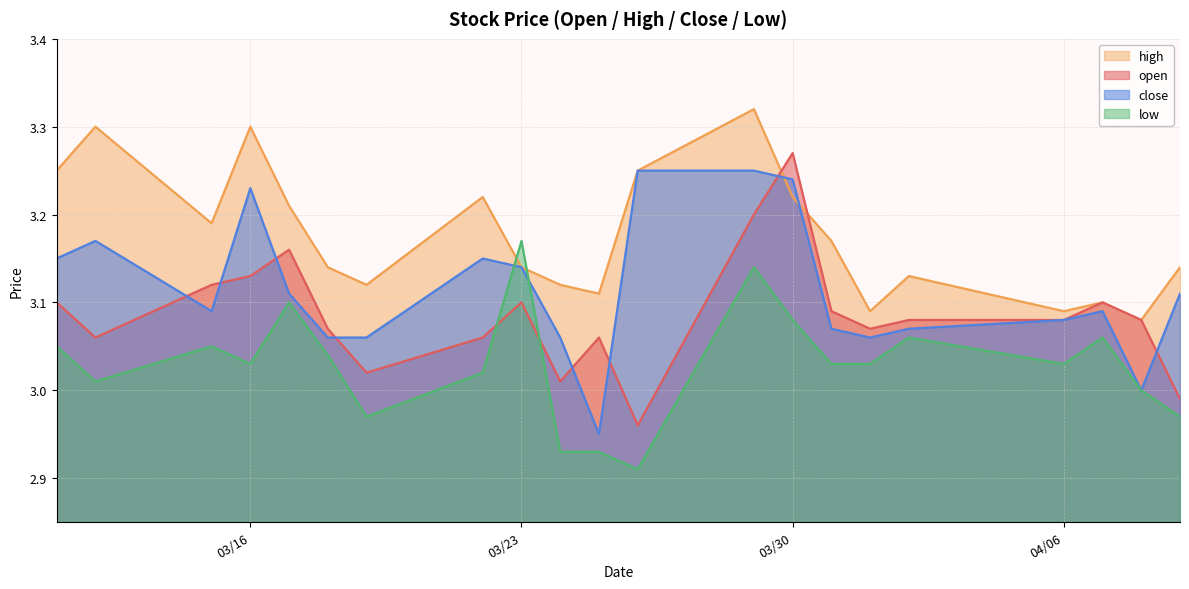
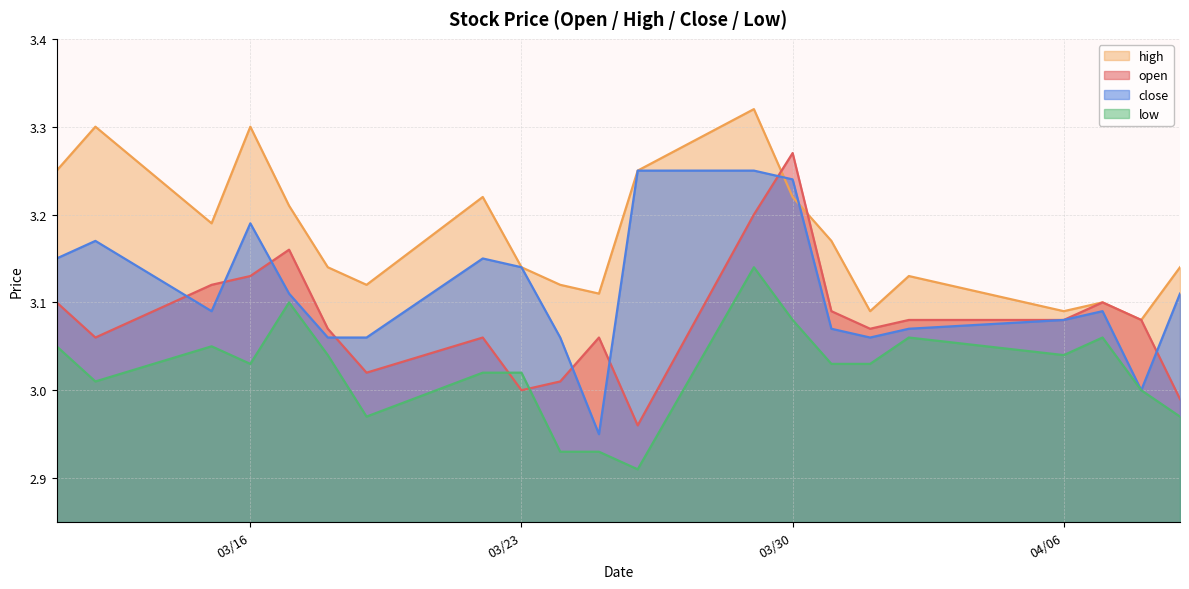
  {
    "high": {
      "03/16": 3.30,
      "03/30": 3.22,
      "04/06": 3.09
    },
    "open": {
      "03/16": 3.13,
-     "03/23": 3.1,
+     "03/23": 3.0,
      "03/30": 3.27
    },
    "close": {
-     "03/16": 3.23,
+     "03/16": 3.19,
      "03/30": 3.24
    },
    "low": {
      "03/16": 3.03,
-     "03/23": 3.17,
+     "03/23": 3.02,
      "03/30": 3.08,
-     "04/06": 3.03
+     "04/06": 3.04
    }
  }
